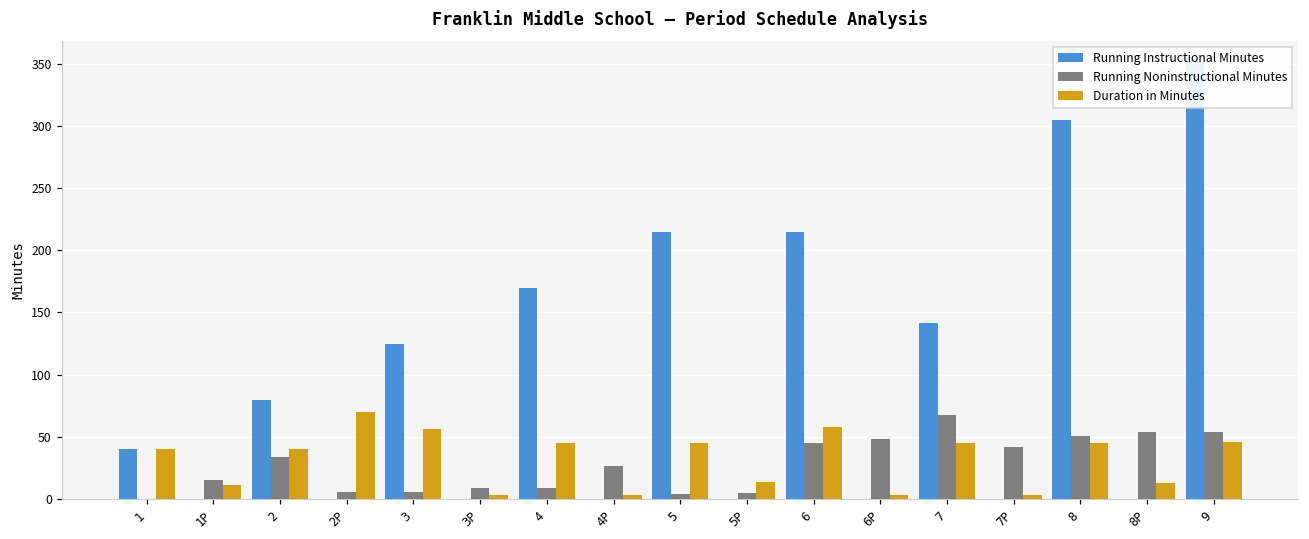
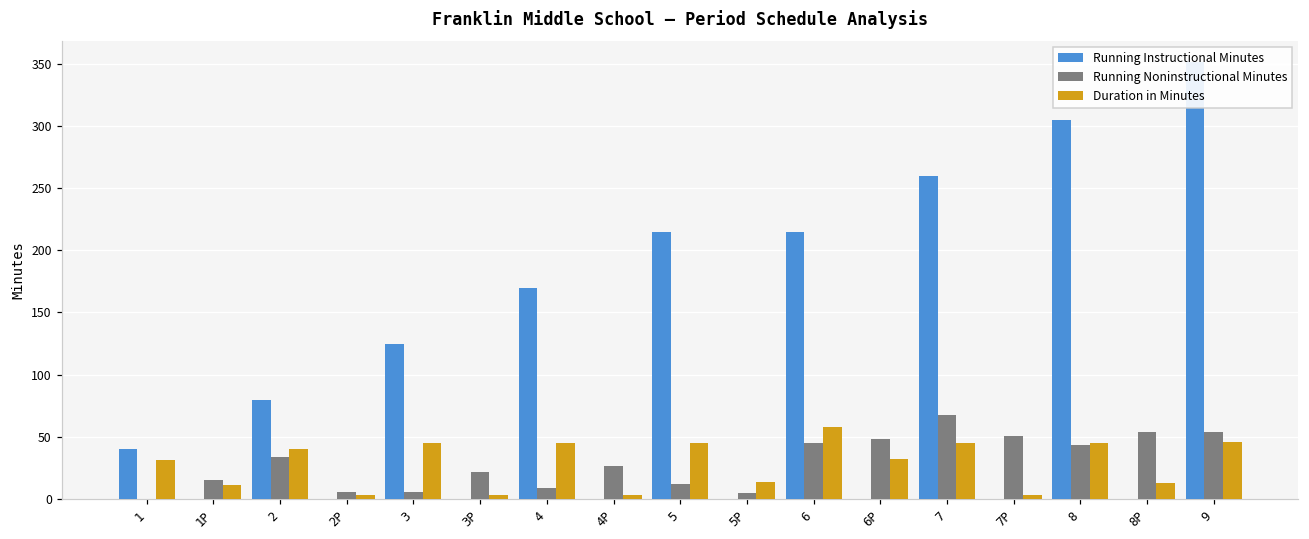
  {
    "Running Instructional Minutes": {
      "1": 40,
      "1P": 0,
      "2": 80,
      "2P": 0,
      "3": 125,
      "3P": 0,
      "4": 170,
      "4P": 0,
      "5": 215,
      "5P": 0,
      "6": 215,
      "6P": 0,
-     "7": 141,
+     "7": 260,
      "7P": 0,
      "8": 305,
      "8P": 0
    },
    "Running Noninstructional Minutes": {
      "1": 0,
      "1P": 16,
      "2": 34,
      "2P": 6,
      "3": 6,
-     "3P": 9,
+     "3P": 22,
      "4": 9,
      "4P": 27,
-     "5": 4,
+     "5": 12,
      "5P": 5,
      "6": 45,
      "6P": 48,
      "7": 68,
-     "7P": 42,
-     "8": 51,
+     "7P": 51,
+     "8": 43,
      "8P": 54,
      "9": 54
    },
    "Duration in Minutes": {
-     "1": 40,
+     "1": 31,
      "1P": 11,
      "2": 40,
-     "2P": 70,
-     "3": 56,
+     "2P": 3,
+     "3": 45,
      "3P": 3,
      "4": 45,
      "4P": 3,
      "5": 45,
      "5P": 14,
      "6": 58,
-     "6P": 3,
+     "6P": 32,
      "7": 45,
      "7P": 3,
      "8": 45,
      "8P": 13,
      "9": 46
    }
  }
